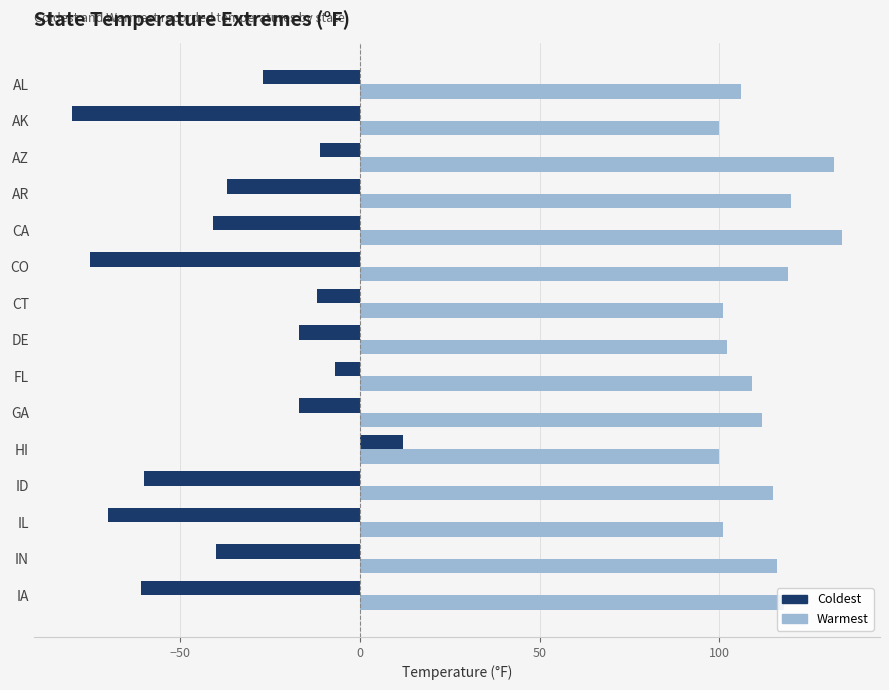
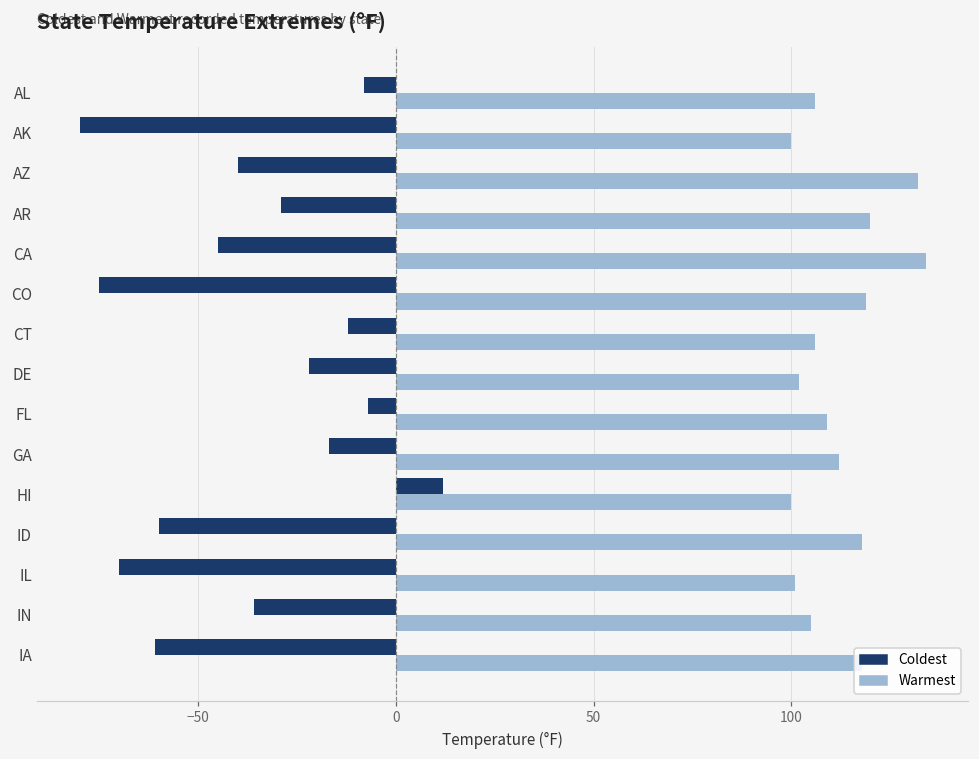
  {
    "Warmest": {
      "AL": 106,
      "AK": 100,
      "AZ": 132,
      "AR": 120,
      "CA": 134,
      "CO": 119,
-     "CT": 101,
+     "CT": 106,
      "DE": 102,
      "FL": 109,
      "GA": 112,
      "HI": 100,
-     "ID": 115,
+     "ID": 118,
      "IL": 101,
-     "IN": 116
+     "IN": 105
    },
    "Coldest": {
-     "AL": -27,
+     "AL": -8,
      "AK": -80,
-     "AZ": -11,
-     "AR": -37,
-     "CA": -41,
+     "AZ": -40,
+     "AR": -29,
+     "CA": -45,
      "CO": -75,
      "CT": -12,
-     "DE": -17,
+     "DE": -22,
      "FL": -7,
      "GA": -17,
      "HI": 12,
      "ID": -60,
      "IL": -70,
-     "IN": -40,
+     "IN": -36,
      "IA": -61
    }
  }
